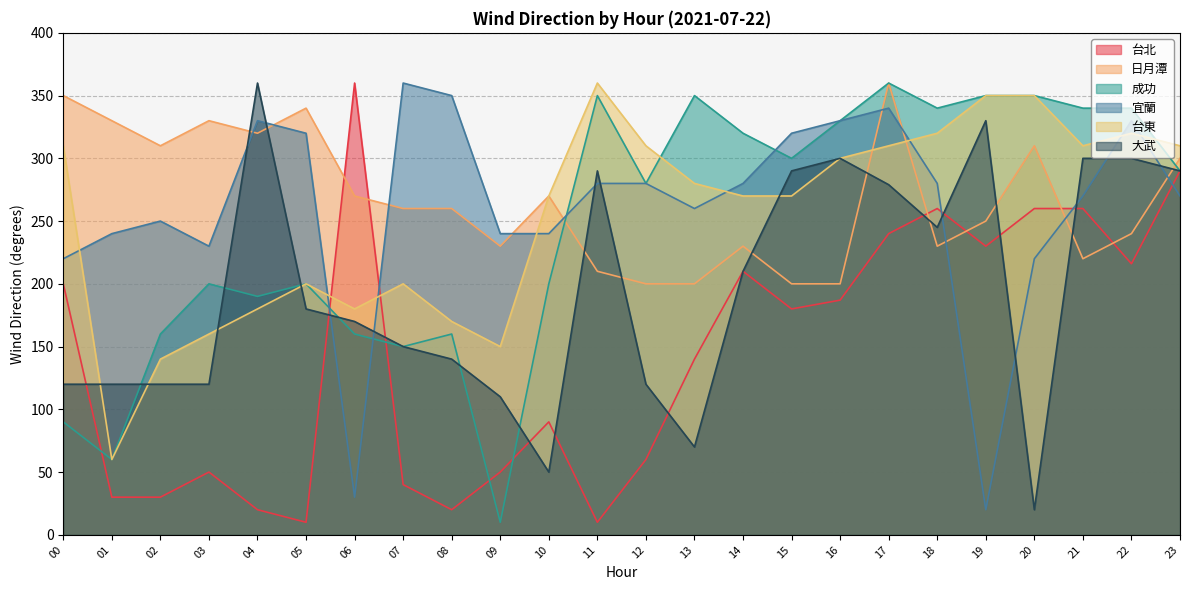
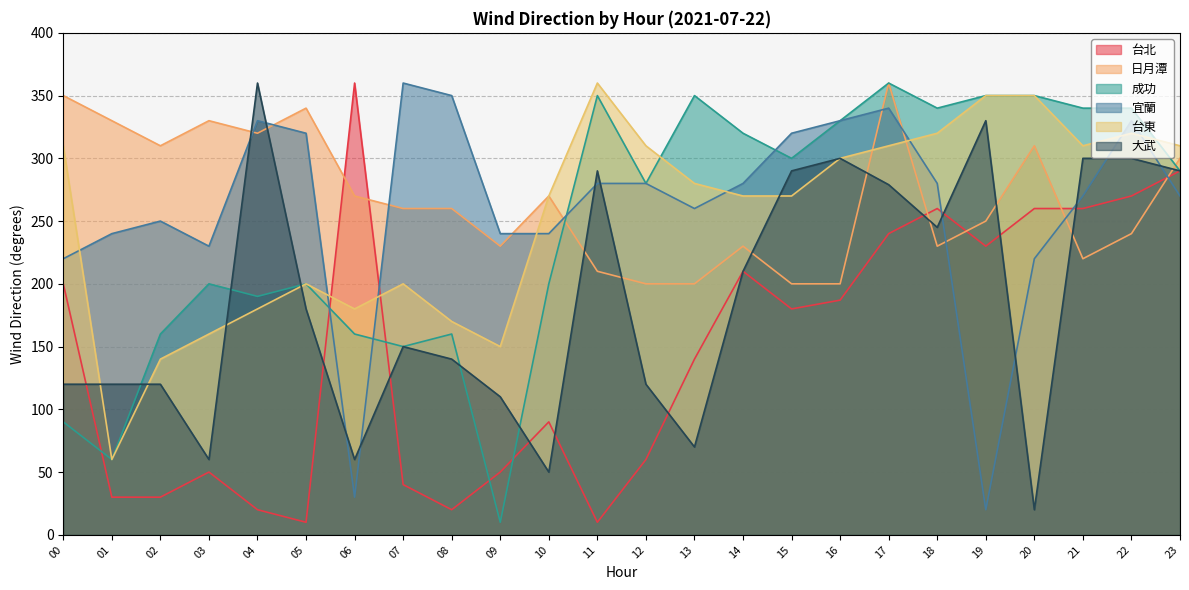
  {
    "台北": {
      "00": 200,
      "01": 30,
      "02": 30,
      "03": 50,
      "04": 20,
      "05": 10,
      "06": 360,
      "07": 40,
      "08": 20,
      "09": 50,
      "10": 90,
      "11": 10,
      "12": 60,
      "13": 140,
      "15": 180,
      "16": 187,
      "17": 240,
      "18": 260,
      "19": 230,
      "20": 260,
      "21": 260,
-     "22": 216
+     "22": 270
    },
    "大武": {
      "00": 120,
      "01": 120,
      "02": 120,
-     "03": 120,
+     "03": 60,
      "04": 360,
      "05": 180,
-     "06": 170,
+     "06": 60,
      "08": 140,
      "09": 110,
      "10": 50,
      "11": 290,
      "12": 120,
      "13": 70,
      "15": 290,
      "17": 279,
      "18": 245,
      "19": 330,
      "20": 20,
      "21": 300
    }
  }
